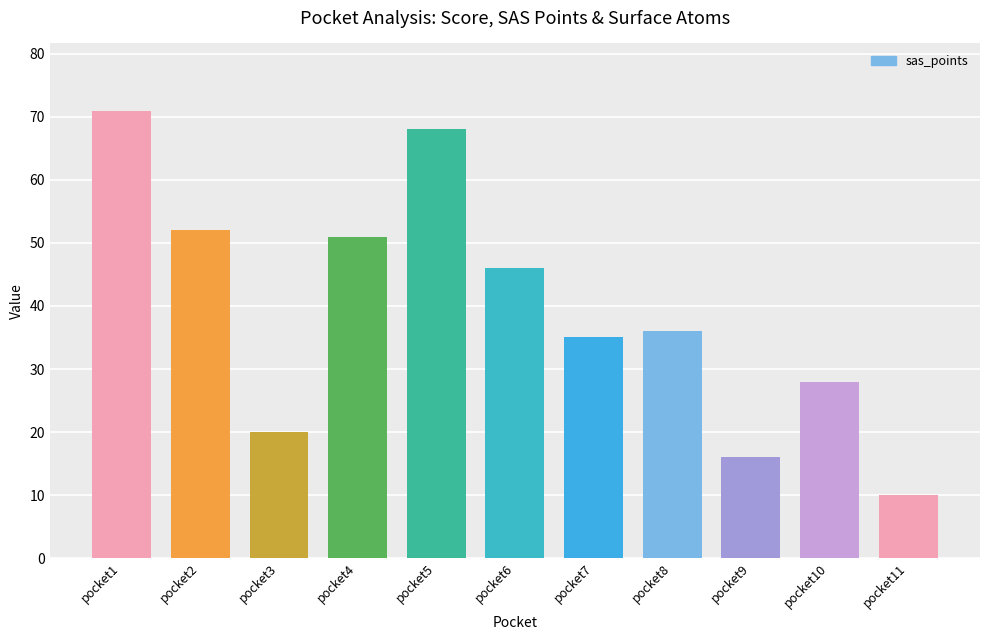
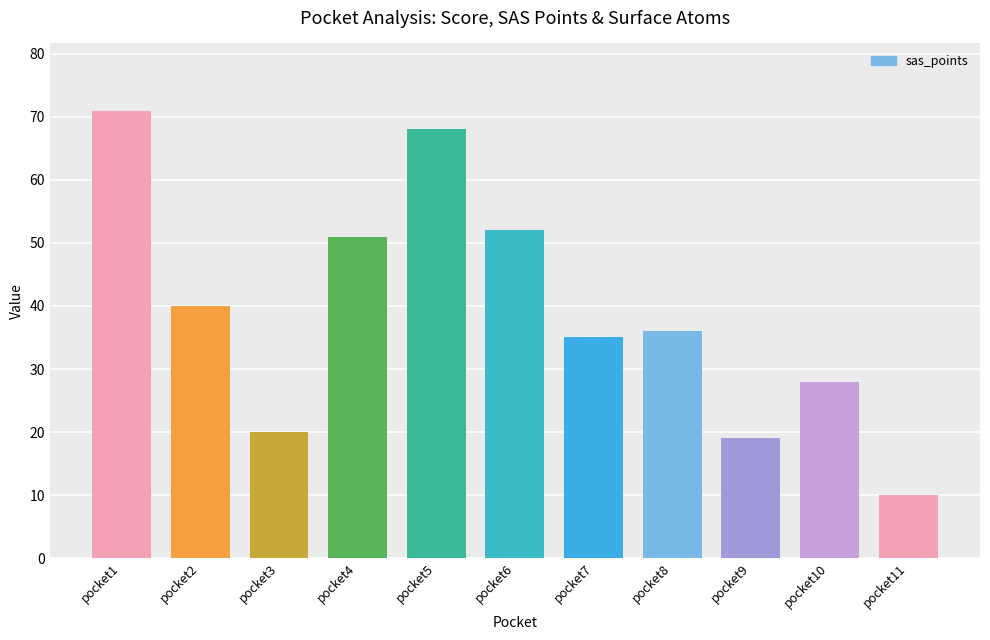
  {
    "pocket1": 71,
-   "pocket2": 52,
+   "pocket2": 40,
    "pocket3": 20,
    "pocket4": 51,
    "pocket5": 68,
-   "pocket6": 46,
+   "pocket6": 52,
    "pocket7": 35,
    "pocket8": 36,
-   "pocket9": 16,
+   "pocket9": 19,
    "pocket10": 28,
    "pocket11": 10
  }
